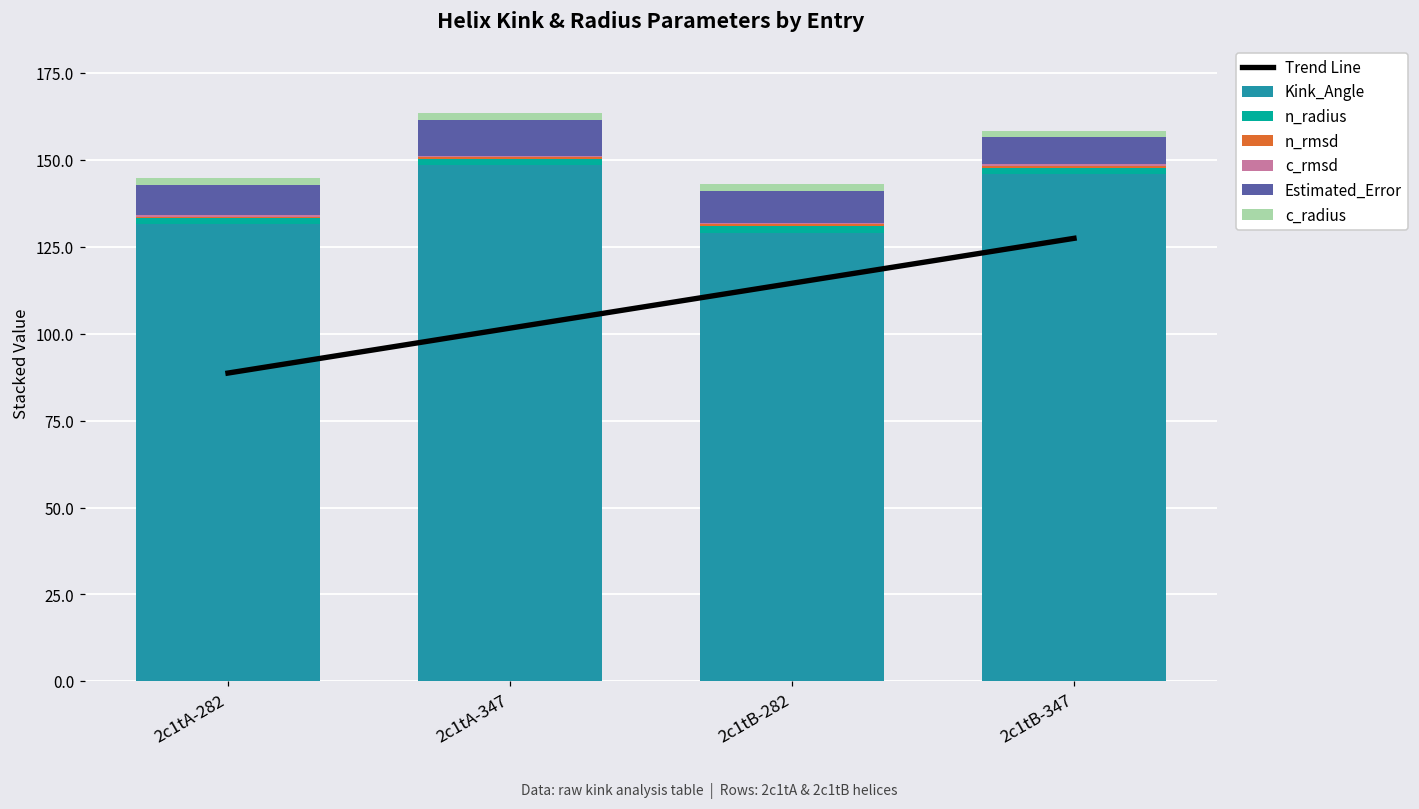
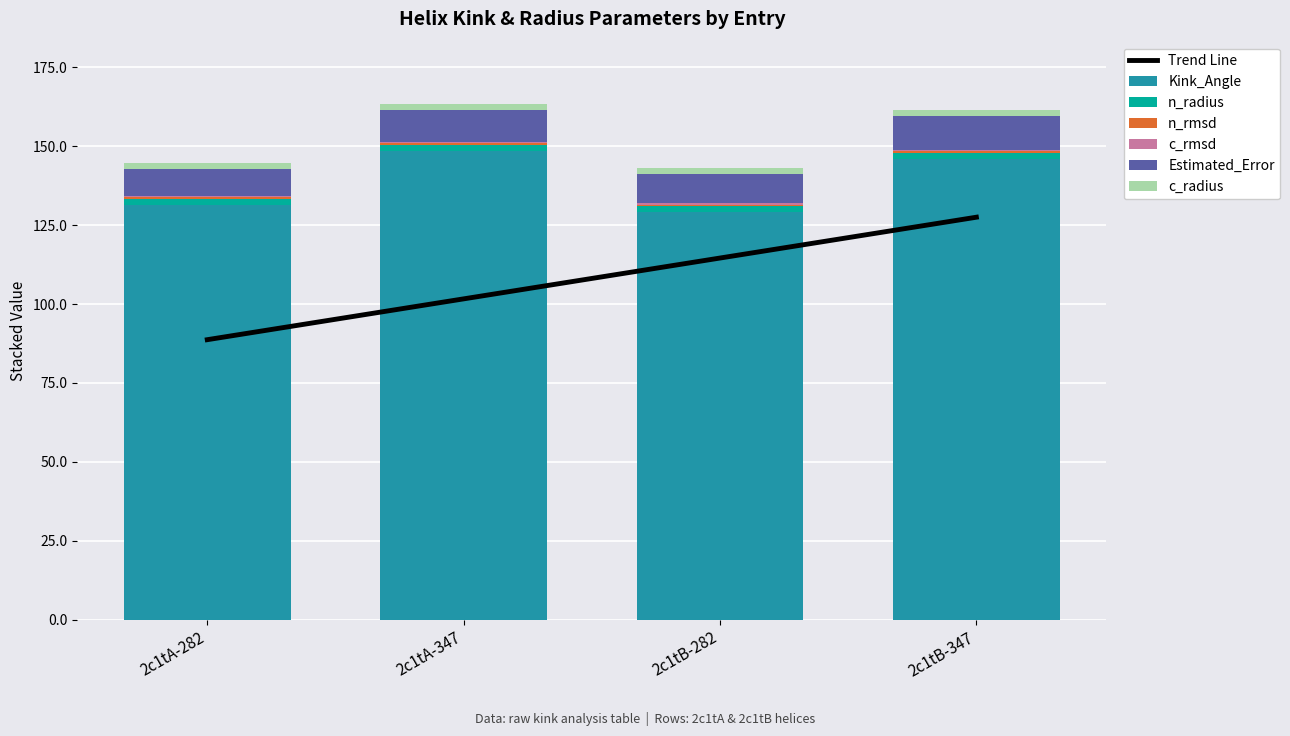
  {
    "Trend Line": {
      "2c1tA-282": 89,
      "2c1tA-347": 102,
      "2c1tB-282": 115,
      "2c1tB-347": 127
    },
    "Estimated_Error": {
      "2c1tA-282": 9,
      "2c1tA-347": 10,
      "2c1tB-282": 9,
-     "2c1tB-347": 8
+     "2c1tB-347": 11
    },
    "c_radius": {
      "2c1tA-282": 2,
      "2c1tA-347": 2,
      "2c1tB-282": 2,
      "2c1tB-347": 2
    }
  }
